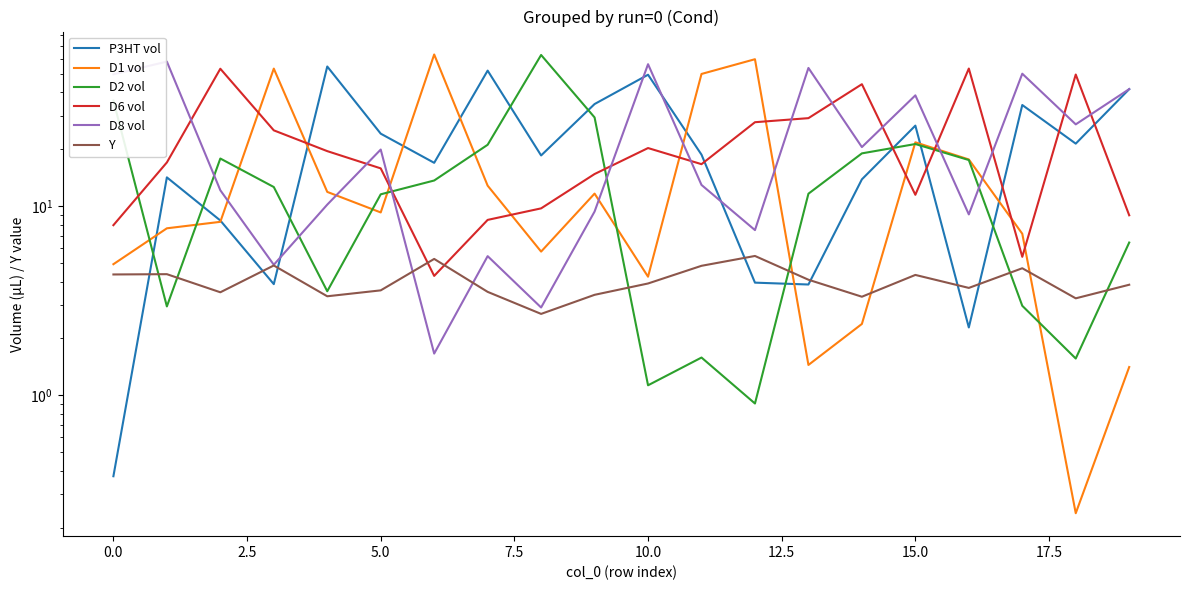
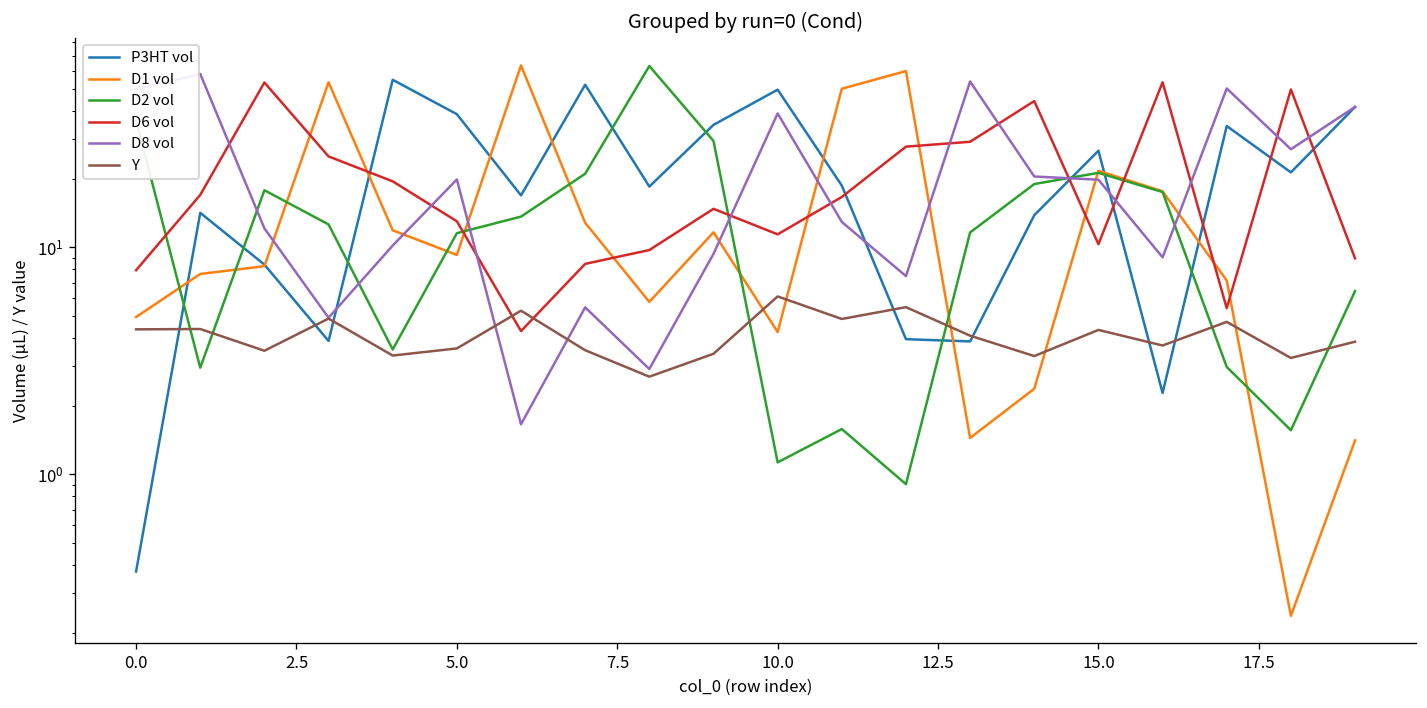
  {
    "P3HT vol": {
      "0.0": 0.37,
-     "5.0": 24,
+     "5.0": 39,
      "10.0": 50,
      "15.0": 27
    },
    "D1 vol": {
      "0.0": 4.9,
      "5.0": 9,
      "10.0": 4.2
    },
    "D2 vol": {
      "5.0": 12,
      "10.0": 1.1
    },
    "D6 vol": {
      "0.0": 8,
-     "5.0": 16,
-     "10.0": 20,
-     "15.0": 11
+     "5.0": 13,
+     "10.0": 11,
+     "15.0": 10
    },
    "D8 vol": {
      "5.0": 20,
-     "10.0": 56,
-     "15.0": 39
+     "10.0": 39,
+     "15.0": 20
    },
    "Y": {
      "0.0": 4.4,
      "5.0": 3.6,
-     "10.0": 3.9,
+     "10.0": 6.1,
      "15.0": 4.3
    }
  }
